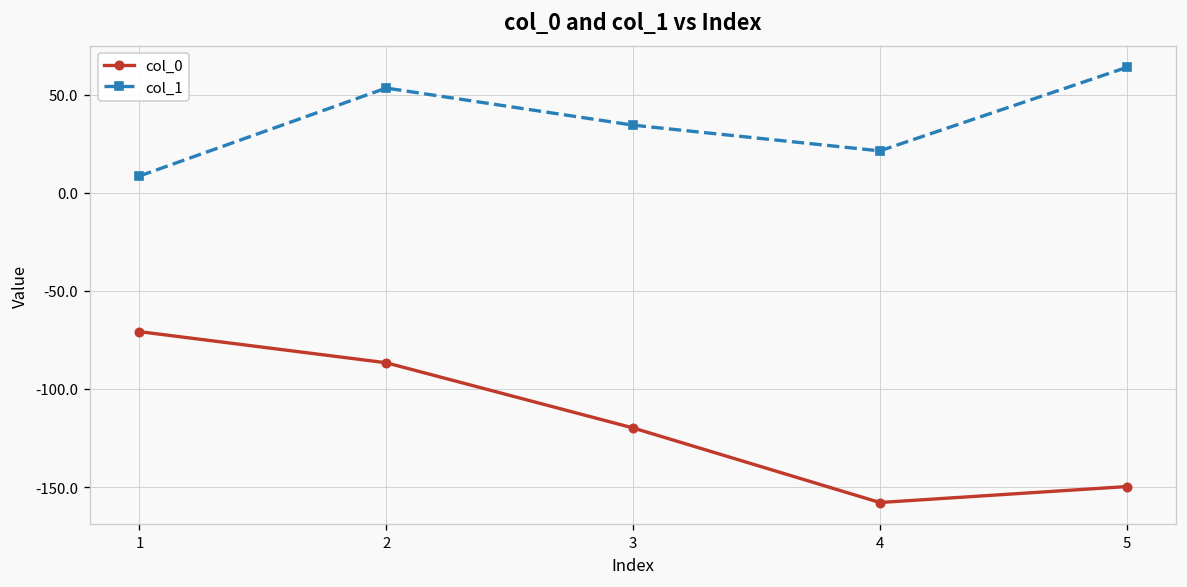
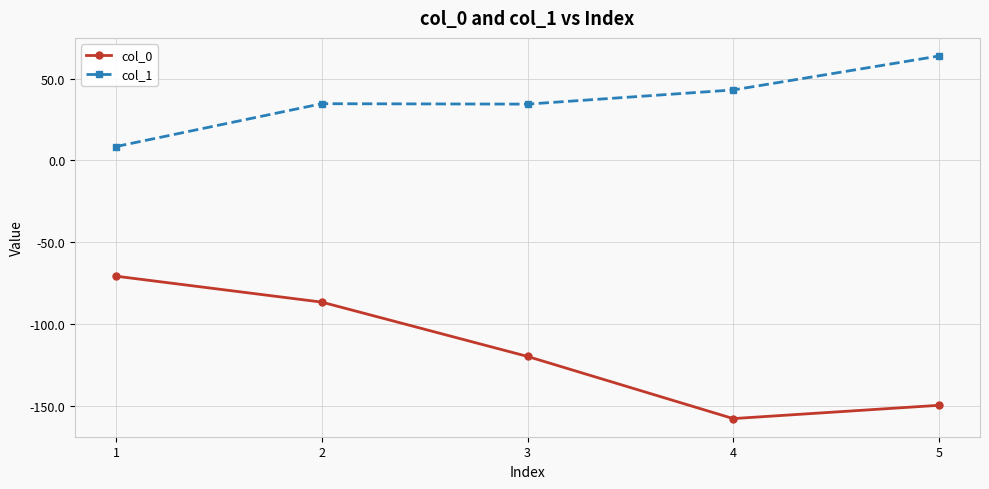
  {
    "col_0": {
      "1": -71,
      "2": -87,
      "3": -120,
      "4": -158,
      "5": -150
    },
    "col_1": {
      "1": 8,
-     "2": 53,
+     "2": 35,
      "3": 34,
-     "4": 21,
+     "4": 43,
      "5": 64
    }
  }
